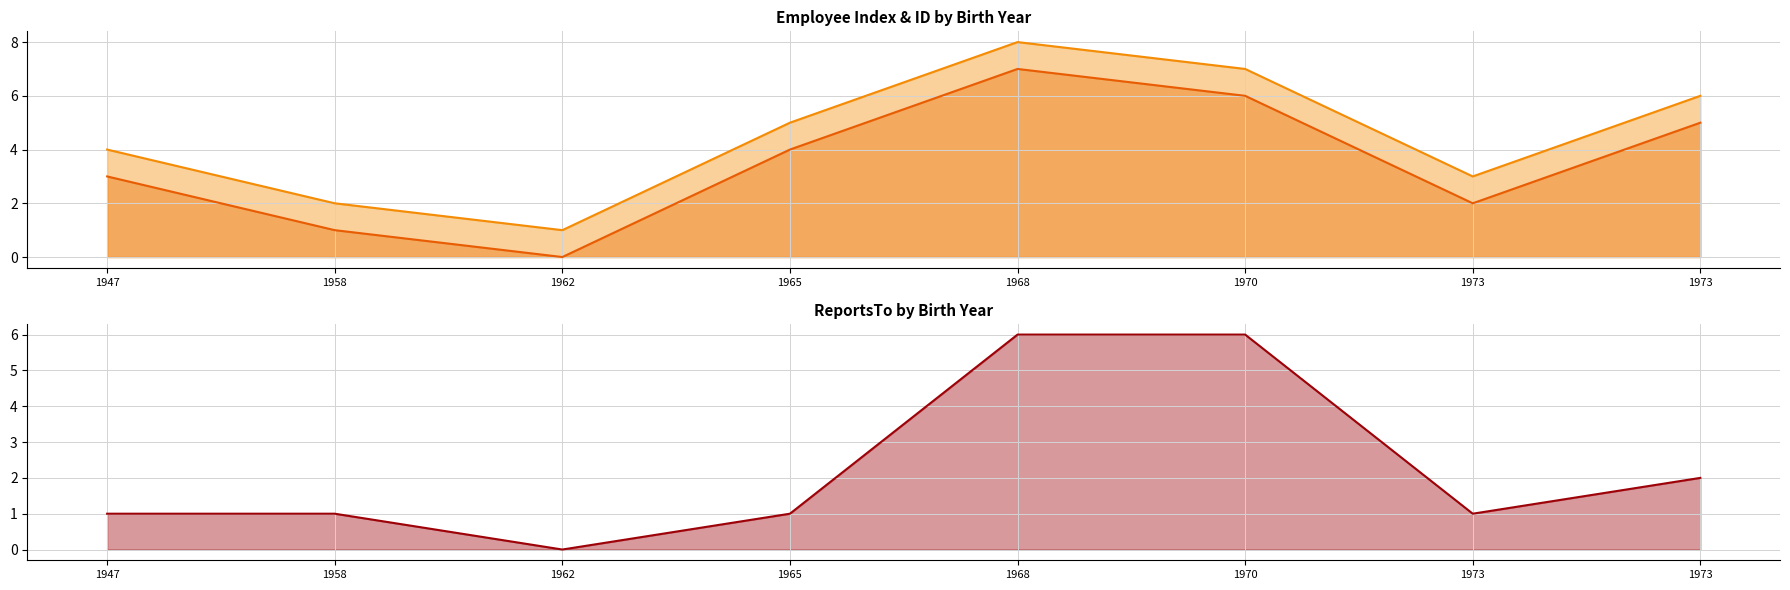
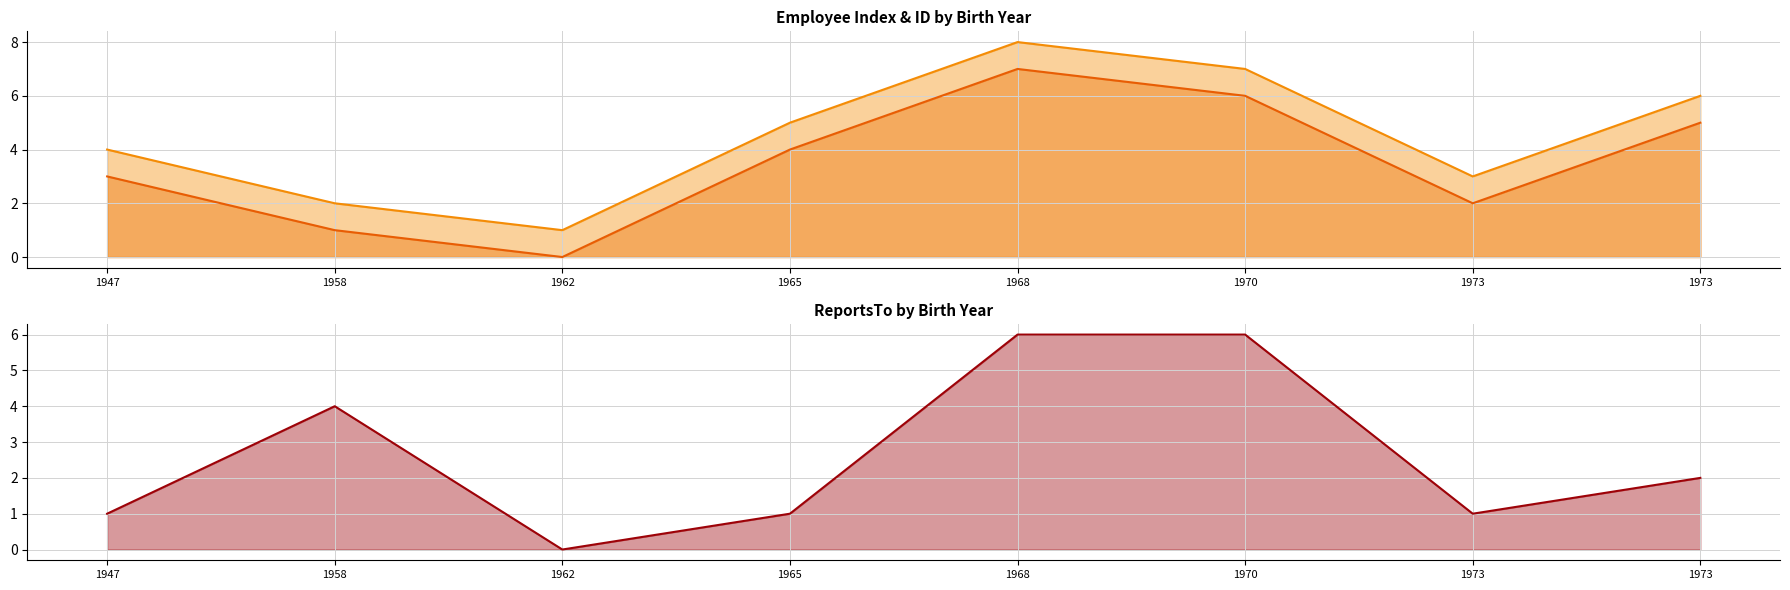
  {
    "ReportsTo by Birth Year": {
      "1947": 1,
-     "1958": 1,
+     "1958": 4,
      "1962": 0,
      "1965": 1,
      "1968": 6,
      "1970": 6
    }
  }
